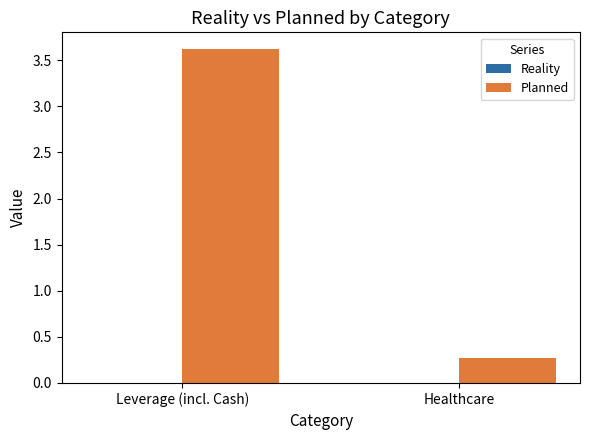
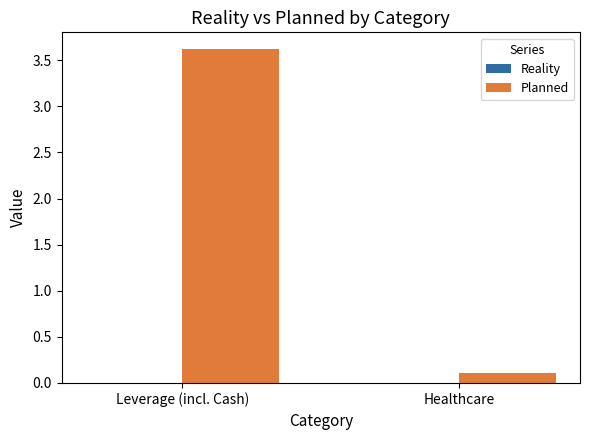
  {
    "Reality": {
      "Leverage (incl. Cash)": 0.0,
      "Healthcare": 0.0
    },
    "Planned": {
      "Leverage (incl. Cash)": 3.6,
-     "Healthcare": 0.3
+     "Healthcare": 0.1
    }
  }
